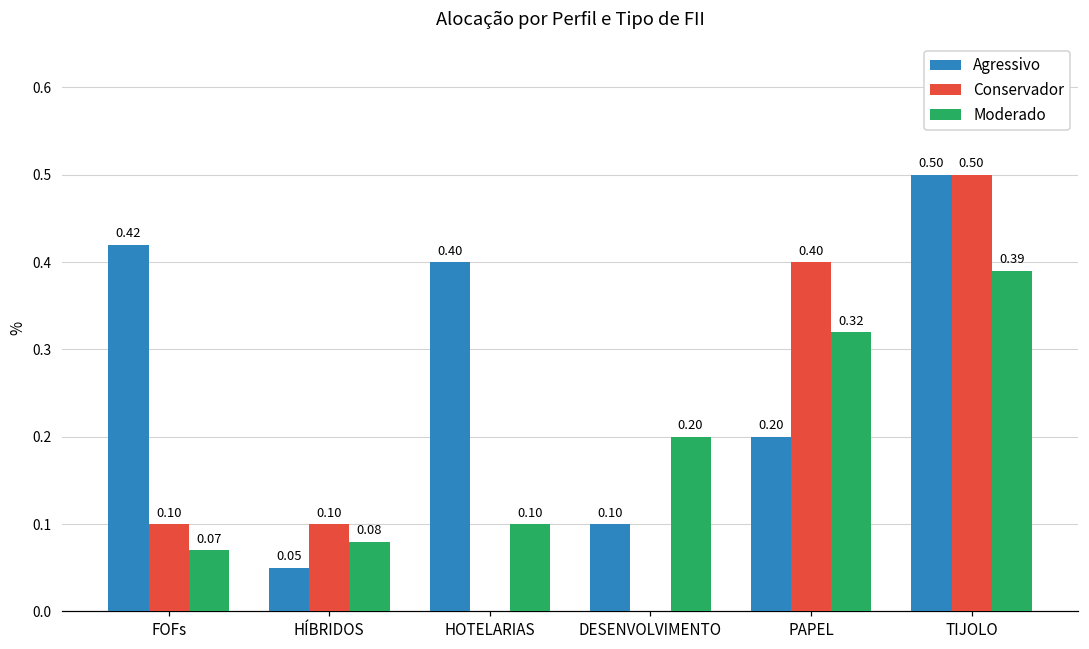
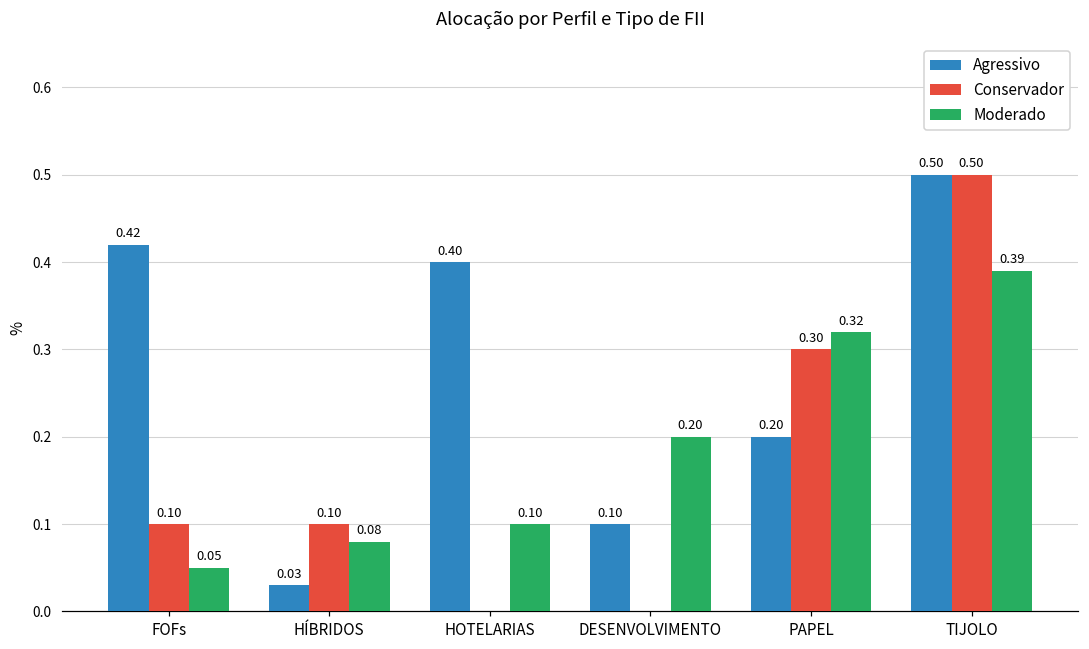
  {
    "Agressivo": {
      "FOFs": 0.42,
-     "HÍBRIDOS": 0.05,
+     "HÍBRIDOS": 0.03,
      "HOTELARIAS": 0.40,
      "DESENVOLVIMENTO": 0.10,
      "PAPEL": 0.20,
      "TIJOLO": 0.50
    },
    "Conservador": {
      "FOFs": 0.10,
      "HÍBRIDOS": 0.10,
-     "PAPEL": 0.40,
+     "PAPEL": 0.30,
      "TIJOLO": 0.50
    },
    "Moderado": {
-     "FOFs": 0.07,
+     "FOFs": 0.05,
      "HÍBRIDOS": 0.08,
      "HOTELARIAS": 0.10,
      "DESENVOLVIMENTO": 0.20,
      "PAPEL": 0.32,
      "TIJOLO": 0.39
    }
  }
